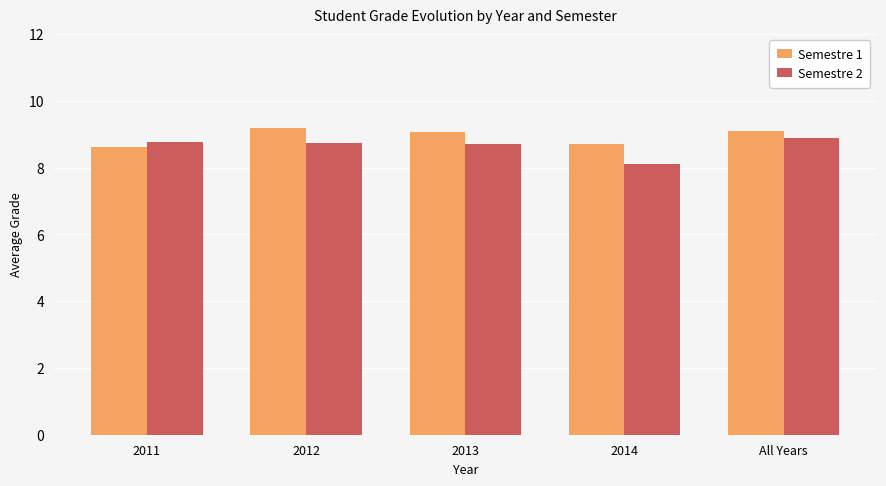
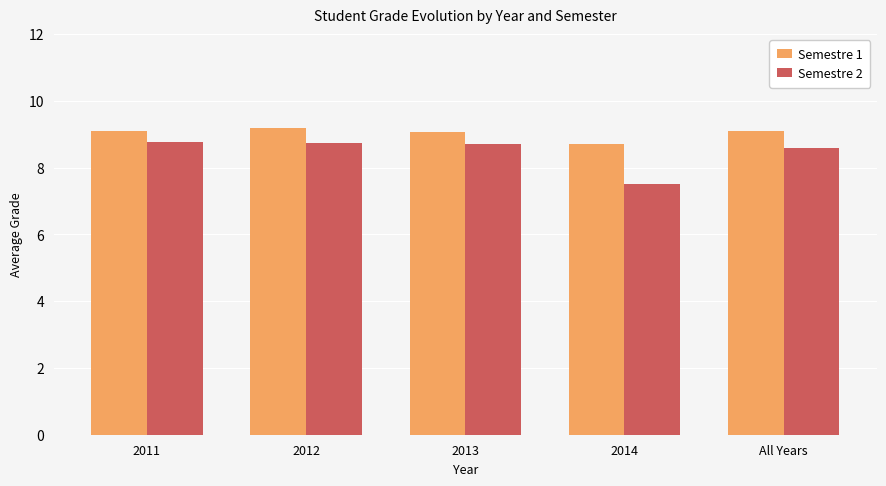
  {
    "Semestre 1": {
-     "2011": 8.6,
+     "2011": 9.1,
      "2012": 9.2,
      "2013": 9.1,
      "2014": 8.7,
      "All Years": 9.1
    },
    "Semestre 2": {
      "2011": 8.8,
      "2012": 8.8,
      "2013": 8.7,
-     "2014": 8.1,
-     "All Years": 8.9
+     "2014": 7.5,
+     "All Years": 8.6
    }
  }
